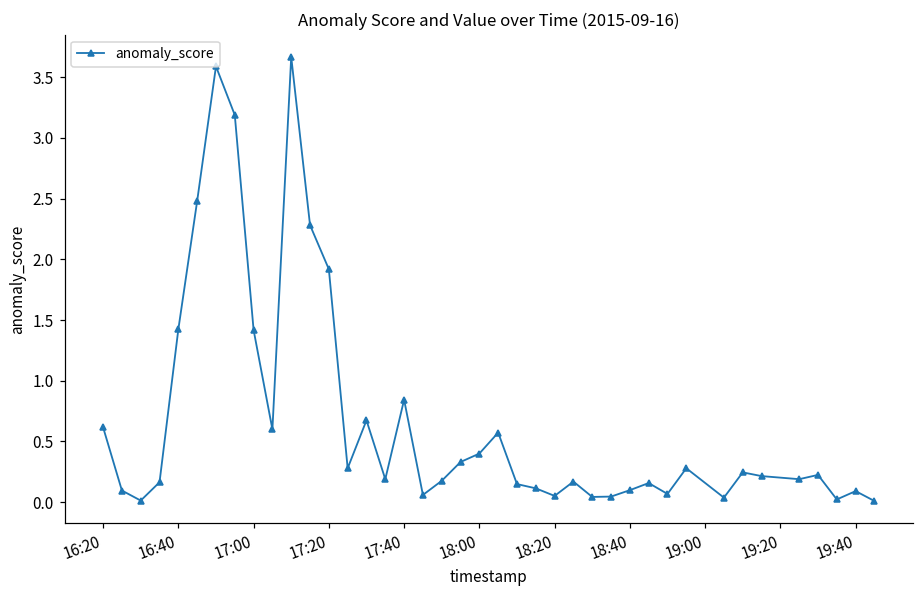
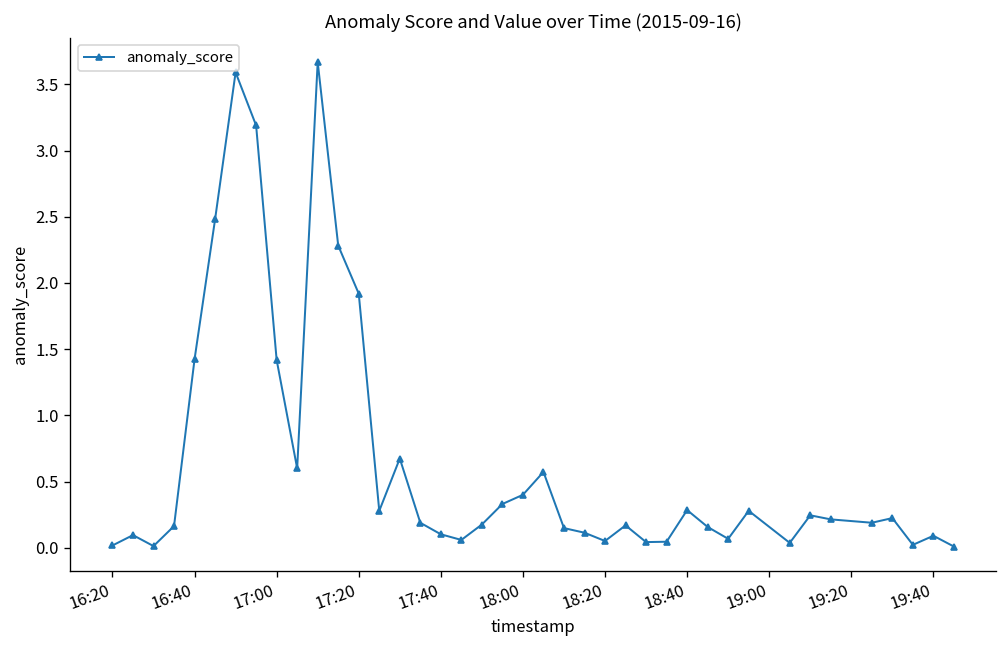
  {
-   "16:20": 0.62,
+   "16:20": 0.02,
    "16:40": 1.42,
    "17:00": 1.42,
    "17:20": 1.92,
-   "17:40": 0.84,
+   "17:40": 0.10,
    "18:00": 0.40,
    "18:20": 0.05,
-   "18:40": 0.10,
+   "18:40": 0.28,
    "19:40": 0.09
  }
